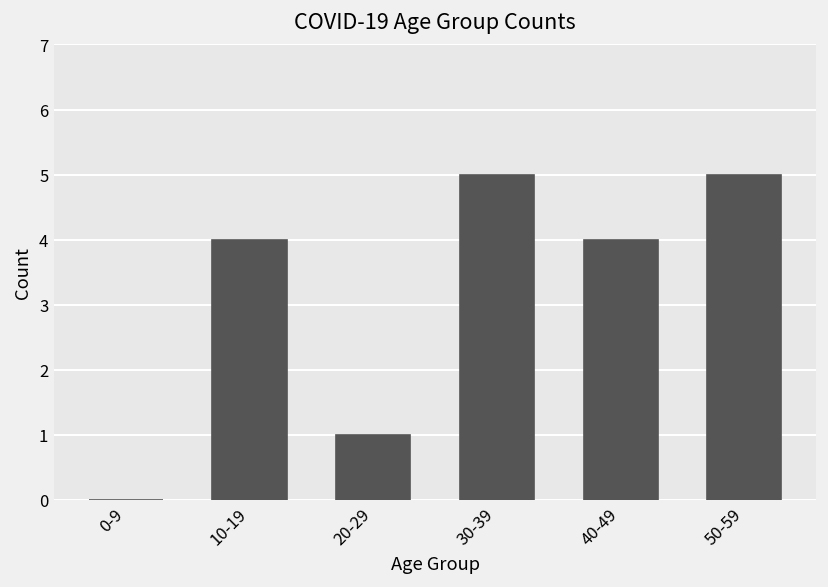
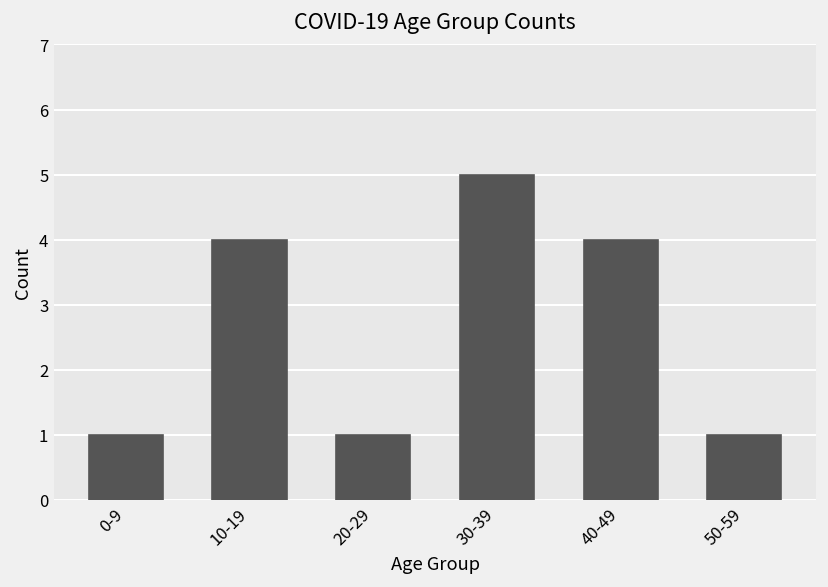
  {
-   "0-9": 0,
+   "0-9": 1,
    "10-19": 4,
    "20-29": 1,
    "30-39": 5,
    "40-49": 4,
-   "50-59": 5
+   "50-59": 1
  }
